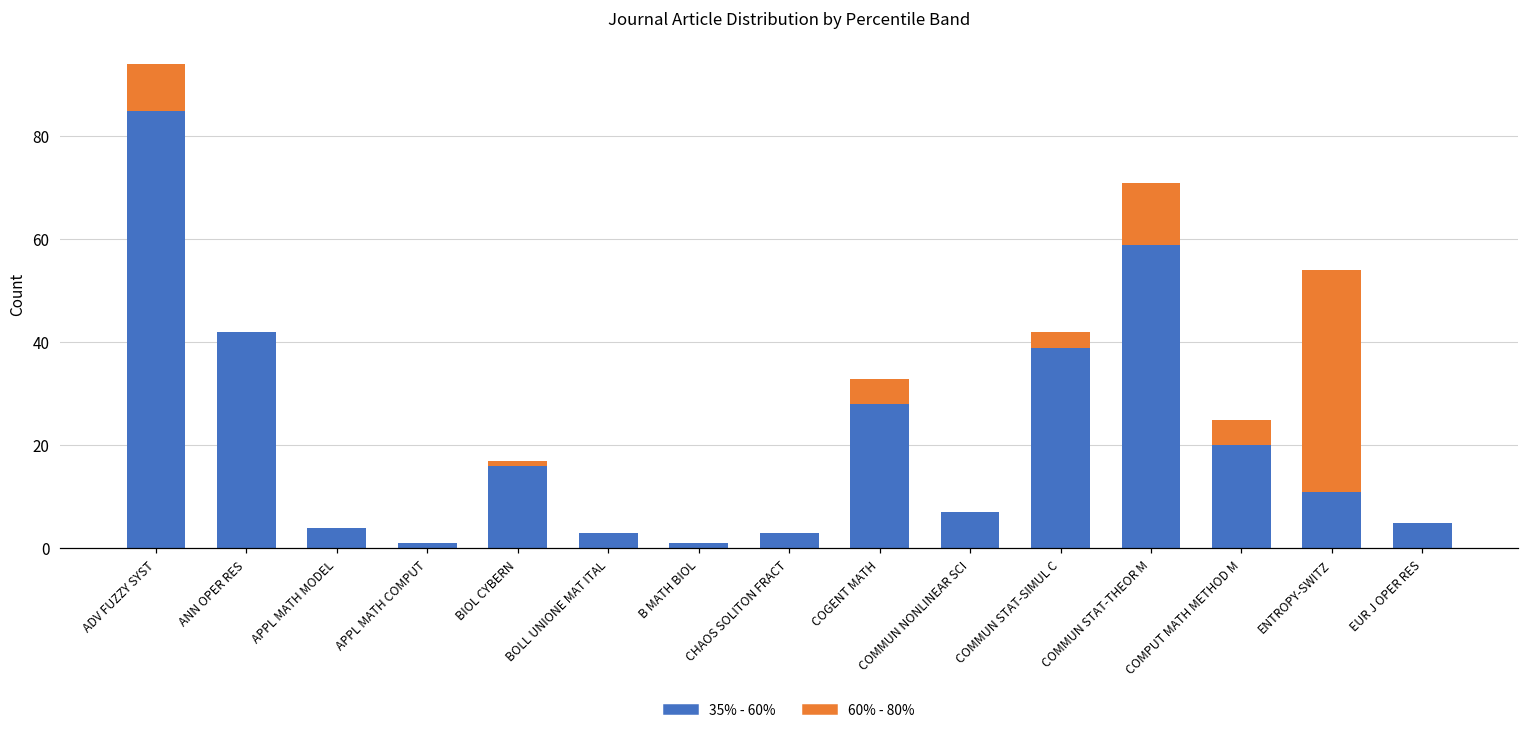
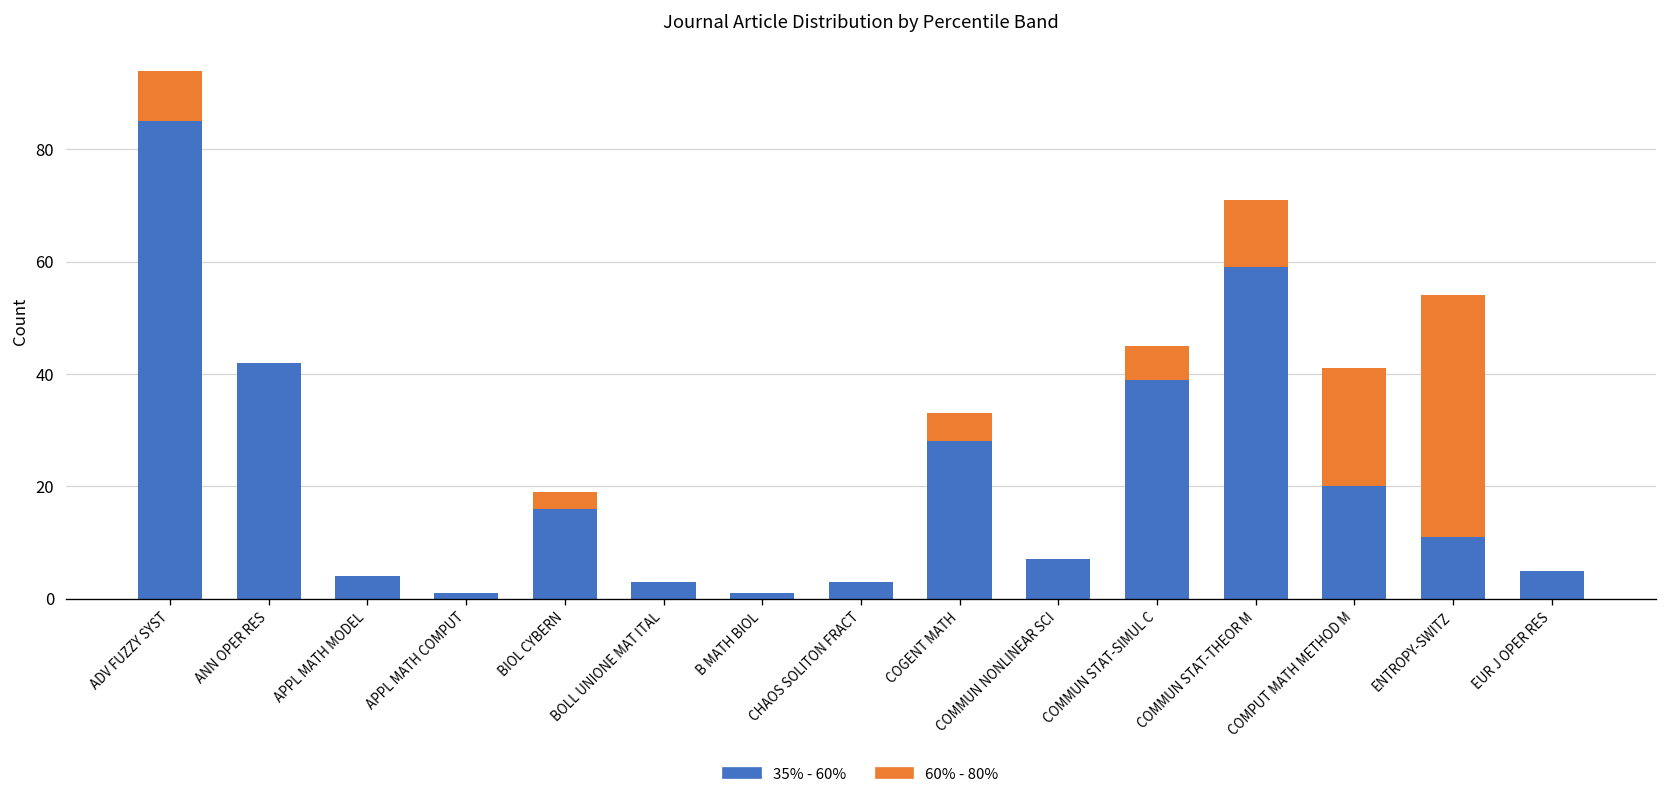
  {
    "35% - 60%": {
      "ADV FUZZY SYST": 85,
      "ANN OPER RES": 42,
      "APPL MATH MODEL": 4,
      "APPL MATH COMPUT": 1,
      "BIOL CYBERN": 16,
      "BOLL UNIONE MAT ITAL": 3,
      "B MATH BIOL": 1,
      "CHAOS SOLITON FRACT": 3,
      "COGENT MATH": 28,
      "COMMUN NONLINEAR SCI": 7,
      "COMMUN STAT-SIMUL C": 39,
      "COMMUN STAT-THEOR M": 59,
      "COMPUT MATH METHOD M": 20,
      "ENTROPY-SWITZ": 11,
      "EUR J OPER RES": 5
    },
    "60% - 80%": {
      "ADV FUZZY SYST": 9,
      "ANN OPER RES": 0,
      "APPL MATH MODEL": 0,
      "APPL MATH COMPUT": 0,
-     "BIOL CYBERN": 1,
+     "BIOL CYBERN": 3,
      "BOLL UNIONE MAT ITAL": 0,
      "B MATH BIOL": 0,
      "CHAOS SOLITON FRACT": 0,
      "COGENT MATH": 5,
      "COMMUN NONLINEAR SCI": 0,
-     "COMMUN STAT-SIMUL C": 3,
+     "COMMUN STAT-SIMUL C": 6,
      "COMMUN STAT-THEOR M": 12,
-     "COMPUT MATH METHOD M": 5,
+     "COMPUT MATH METHOD M": 21,
      "ENTROPY-SWITZ": 43,
      "EUR J OPER RES": 0
    }
  }
